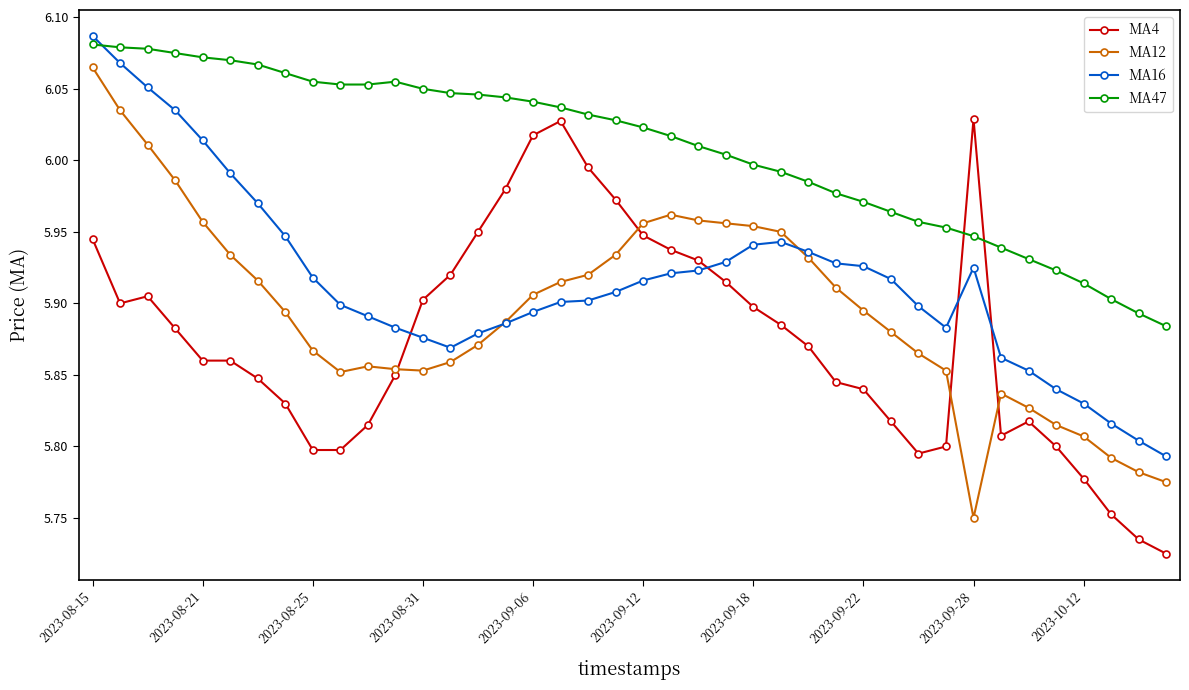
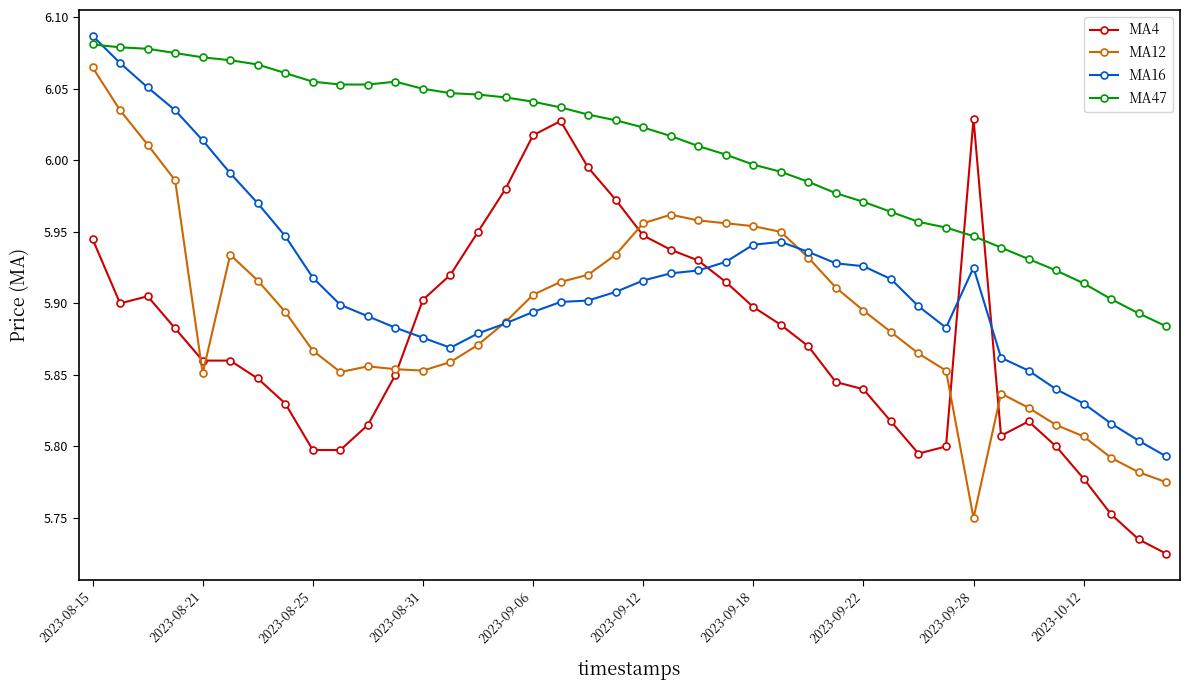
  {
    "MA4": {
      "2023-08-15": 5.945,
      "2023-08-21": 5.860,
      "2023-08-25": 5.798,
      "2023-08-31": 5.903,
      "2023-09-06": 6.018,
      "2023-09-12": 5.948,
      "2023-09-18": 5.898,
      "2023-09-22": 5.840,
      "2023-09-28": 6.029,
      "2023-10-12": 5.778
    },
    "MA12": {
      "2023-08-15": 6.065,
-     "2023-08-21": 5.957,
+     "2023-08-21": 5.851,
      "2023-08-25": 5.867,
      "2023-08-31": 5.853,
      "2023-09-06": 5.906,
      "2023-09-12": 5.956,
      "2023-09-18": 5.954,
      "2023-09-22": 5.895,
      "2023-09-28": 5.750,
      "2023-10-12": 5.807
    },
    "MA16": {
      "2023-08-15": 6.087,
      "2023-08-21": 6.014,
      "2023-08-25": 5.918,
      "2023-08-31": 5.876,
      "2023-09-06": 5.894,
      "2023-09-12": 5.916,
      "2023-09-18": 5.941,
      "2023-09-22": 5.926,
      "2023-09-28": 5.925,
      "2023-10-12": 5.830
    },
    "MA47": {
      "2023-08-15": 6.081,
      "2023-08-21": 6.072,
      "2023-08-25": 6.055,
      "2023-08-31": 6.050,
      "2023-09-06": 6.041,
      "2023-09-12": 6.023,
      "2023-09-18": 5.997,
      "2023-09-22": 5.971,
      "2023-09-28": 5.947,
      "2023-10-12": 5.914
    }
  }
